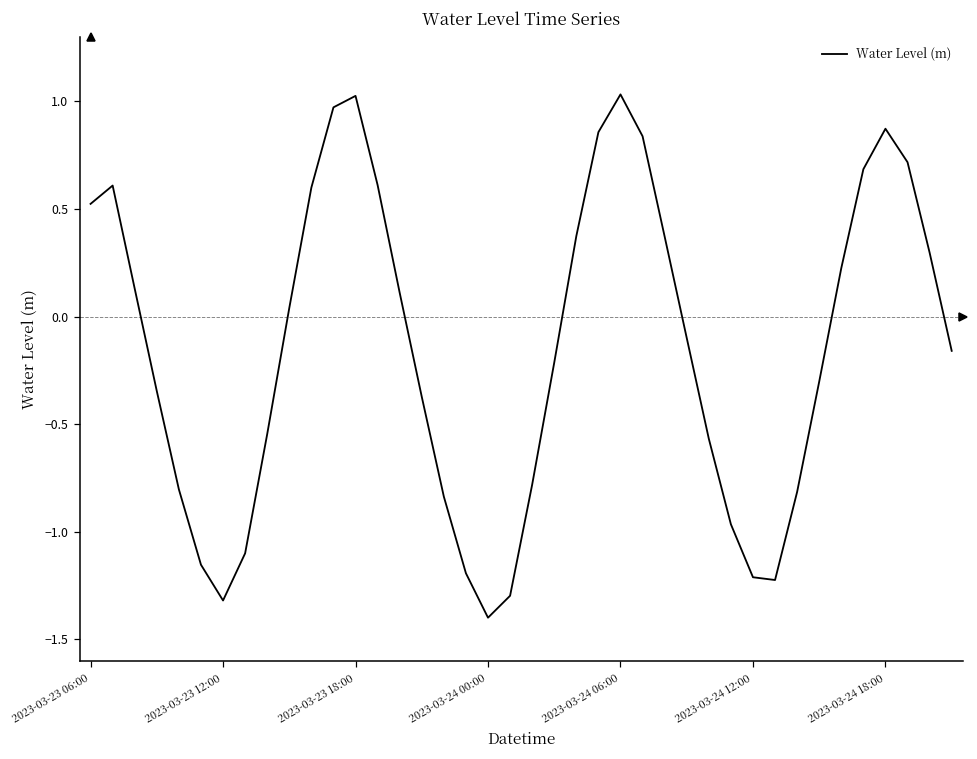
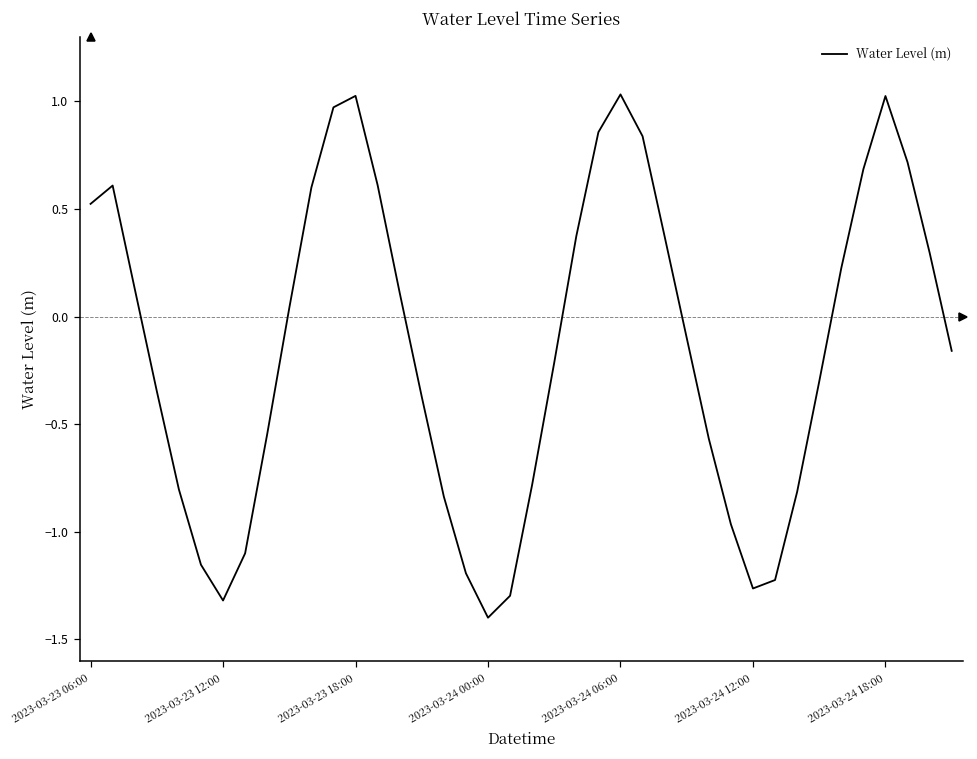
  {
    "2023-03-23 06:00": 0.52,
    "2023-03-23 12:00": -1.32,
    "2023-03-23 18:00": 1.03,
    "2023-03-24 00:00": -1.40,
    "2023-03-24 06:00": 1.03,
-   "2023-03-24 12:00": -1.21,
-   "2023-03-24 18:00": 0.87
+   "2023-03-24 12:00": -1.26,
+   "2023-03-24 18:00": 1.03
  }
